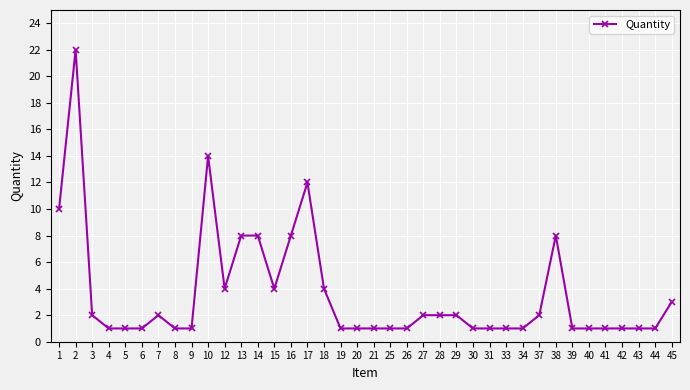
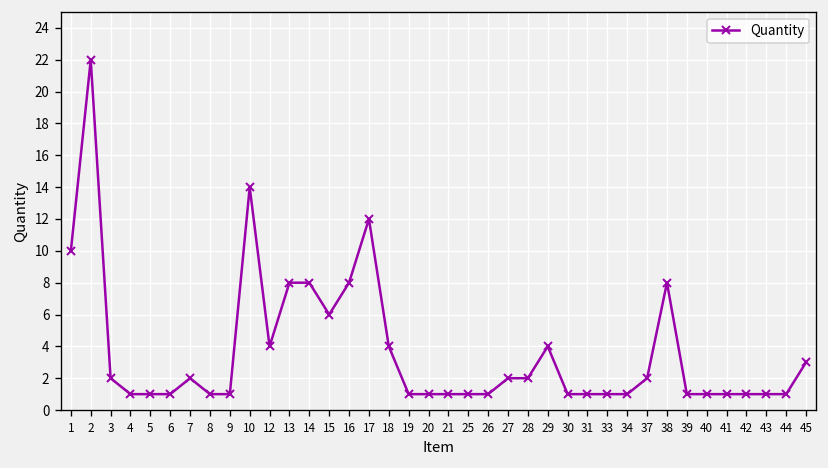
  {
    "1": 10,
    "2": 22,
    "3": 2,
    "4": 1,
    "5": 1,
    "6": 1,
    "7": 2,
    "8": 1,
    "9": 1,
    "10": 14,
    "12": 4,
    "13": 8,
    "14": 8,
-   "15": 4,
+   "15": 6,
    "16": 8,
    "17": 12,
    "18": 4,
    "19": 1,
    "20": 1,
    "21": 1,
    "25": 1,
    "26": 1,
    "27": 2,
    "28": 2,
-   "29": 2,
+   "29": 4,
    "30": 1,
    "31": 1,
    "33": 1,
    "34": 1,
    "37": 2,
    "38": 8,
    "39": 1,
    "40": 1,
    "41": 1,
    "42": 1,
    "43": 1,
    "44": 1,
    "45": 3
  }
